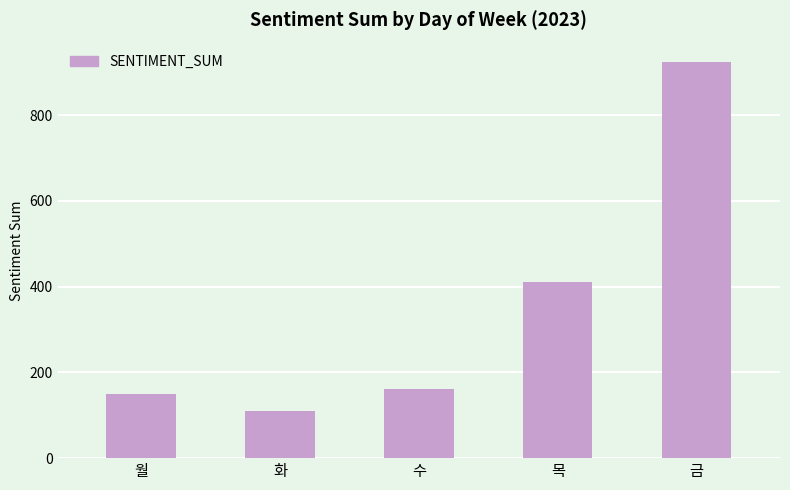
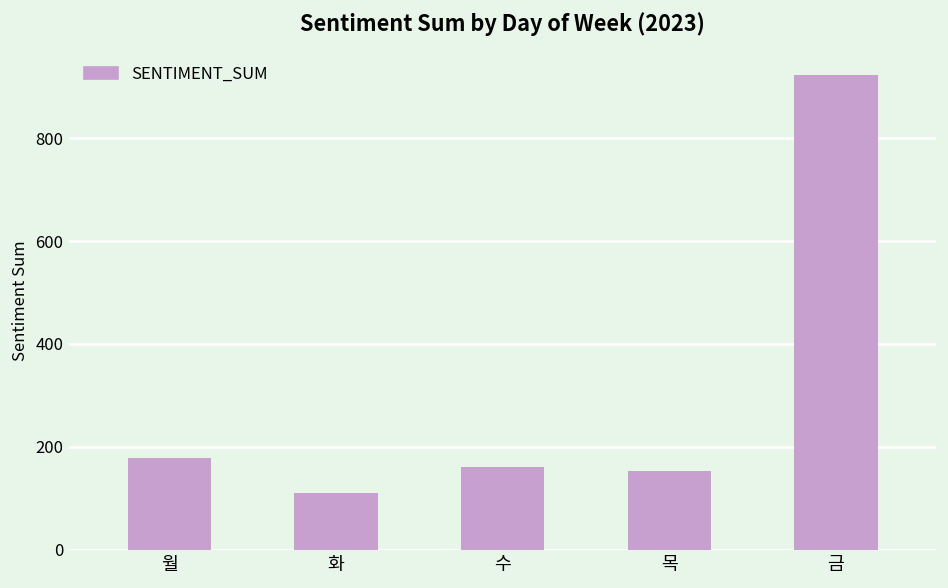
  {
-   "월": 150,
+   "월": 180,
    "화": 110,
    "수": 160,
-   "목": 410,
+   "목": 150,
    "금": 920
  }
